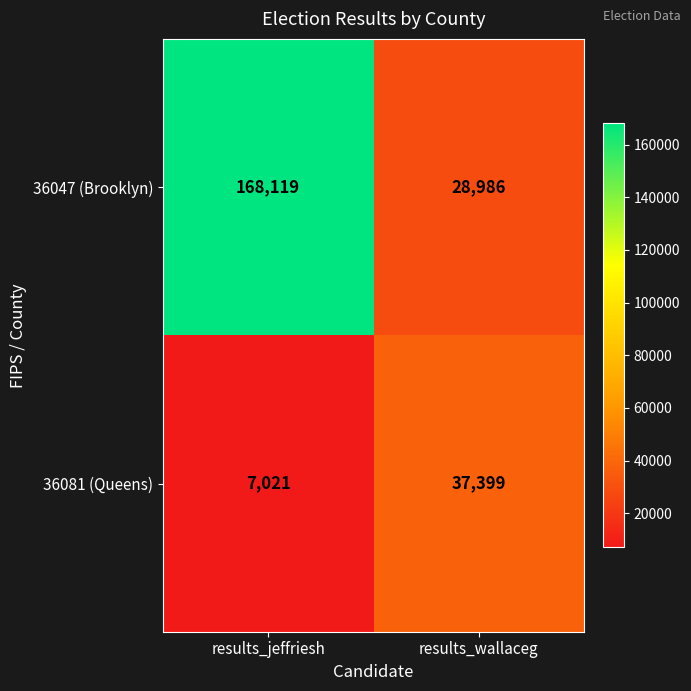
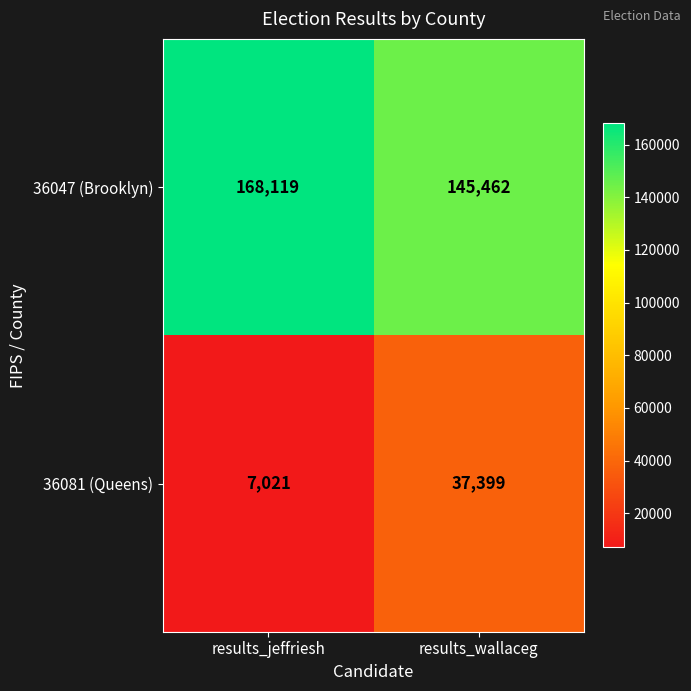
  {
    "36047 (Brooklyn)": {
      "results_jeffriesh": "168,119",
-     "results_wallaceg": "28,986"
+     "results_wallaceg": "145,462"
    },
    "36081 (Queens)": {
      "results_jeffriesh": "7,021",
      "results_wallaceg": "37,399"
    }
  }
